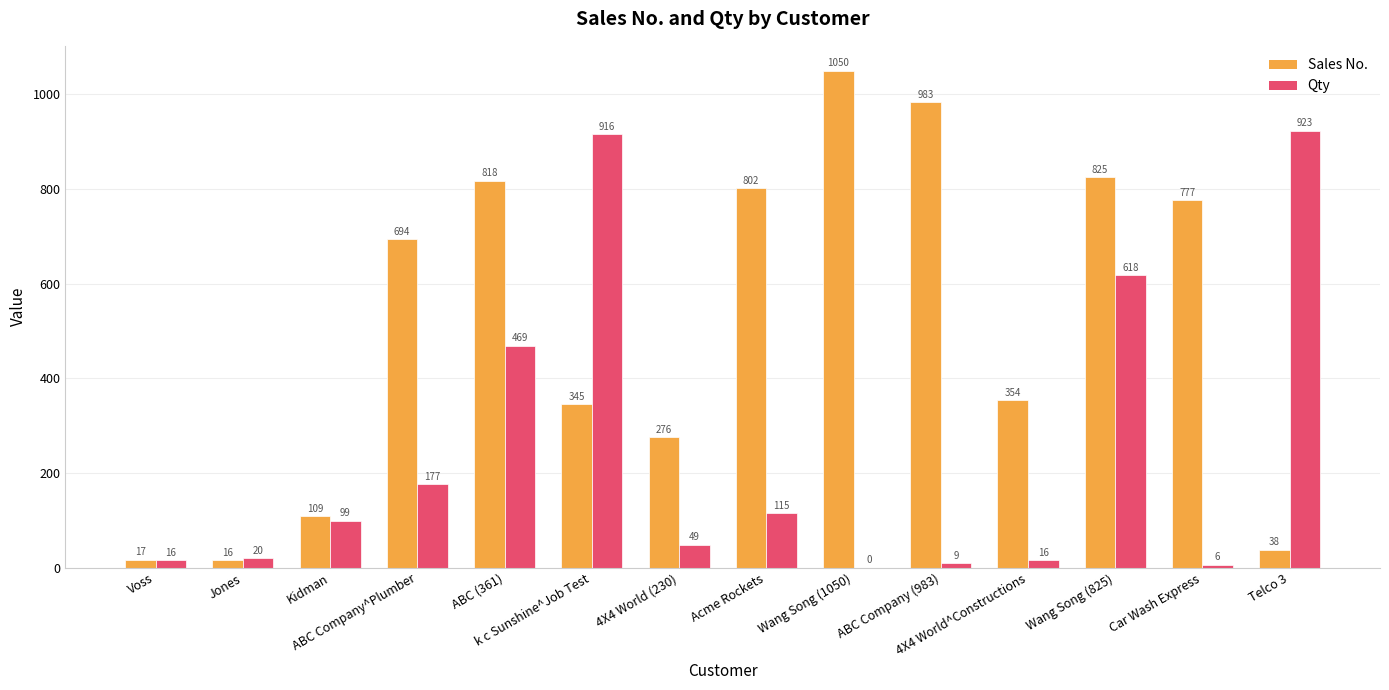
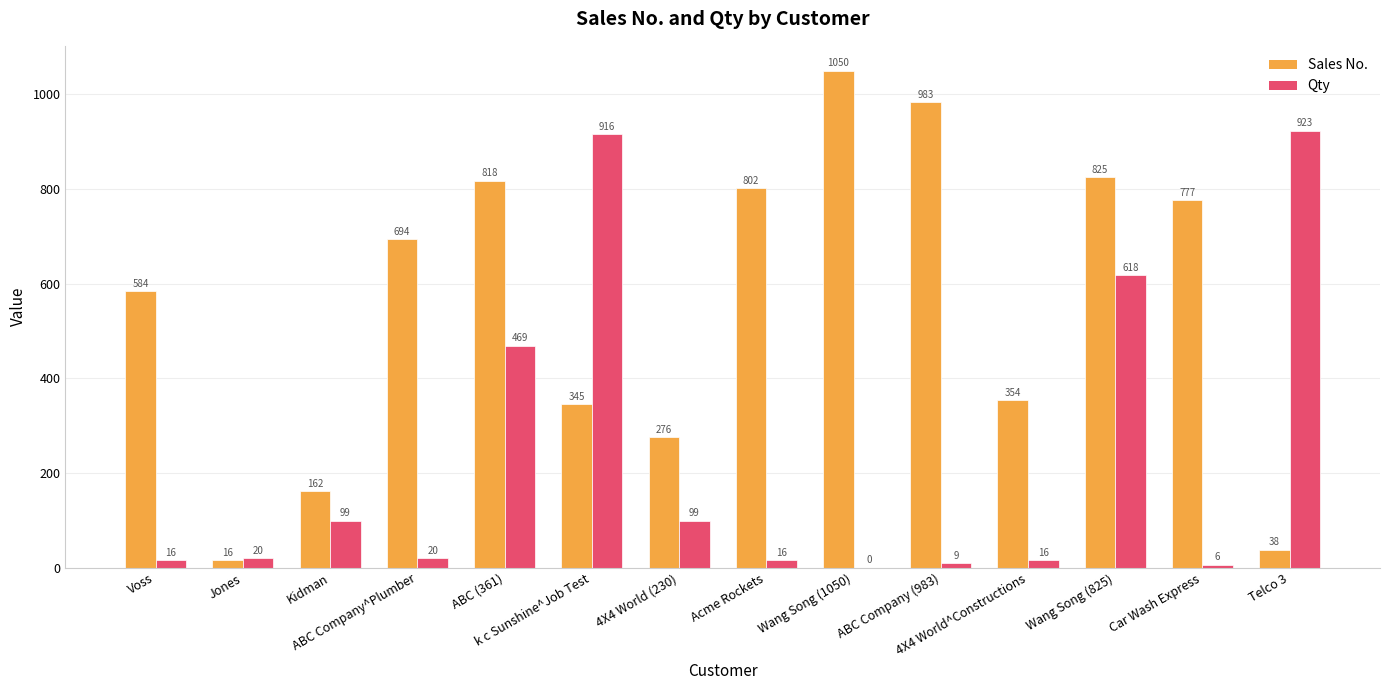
  {
    "Sales No.": {
-     "Voss": 17,
+     "Voss": 584,
      "Jones": 16,
-     "Kidman": 109,
+     "Kidman": 162,
      "ABC Company^Plumber": 694,
      "ABC (361)": 818,
      "k c Sunshine^Job Test": 345,
      "4X4 World (230)": 276,
      "Acme Rockets": 802,
      "Wang Song (1050)": 1050,
      "ABC Company (983)": 983,
      "4X4 World^Constructions": 354,
      "Wang Song (825)": 825,
      "Car Wash Express": 777,
      "Telco 3": 38
    },
    "Qty": {
      "Voss": 16,
      "Jones": 20,
      "Kidman": 99,
-     "ABC Company^Plumber": 177,
+     "ABC Company^Plumber": 20,
      "ABC (361)": 469,
      "k c Sunshine^Job Test": 916,
-     "4X4 World (230)": 49,
-     "Acme Rockets": 115,
+     "4X4 World (230)": 99,
+     "Acme Rockets": 16,
      "Wang Song (1050)": 0,
      "ABC Company (983)": 9,
      "4X4 World^Constructions": 16,
      "Wang Song (825)": 618,
      "Car Wash Express": 6,
      "Telco 3": 923
    }
  }
